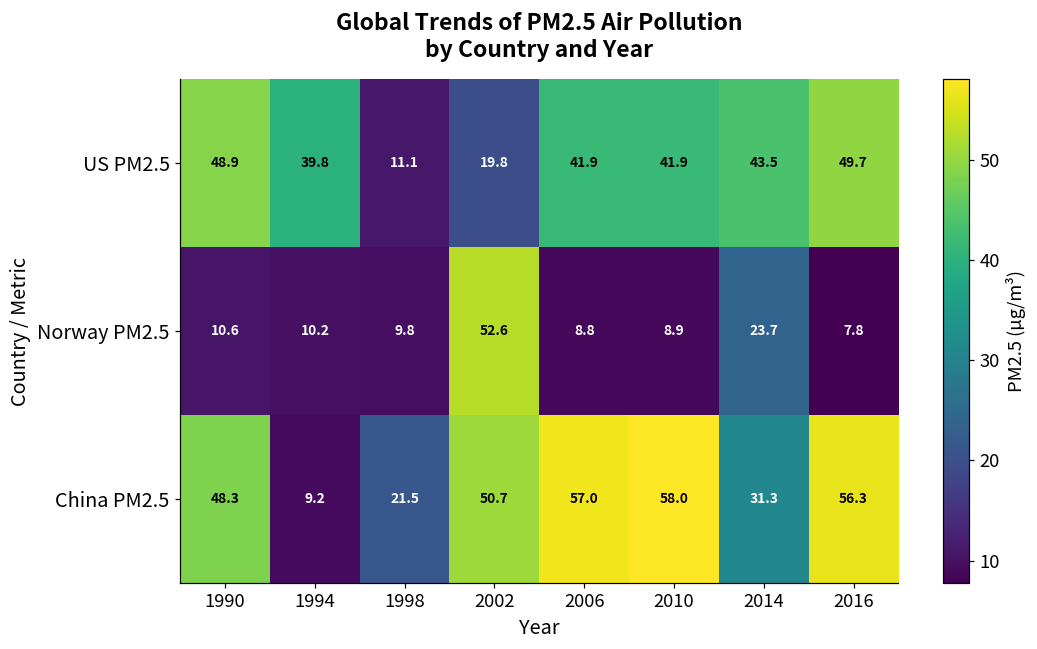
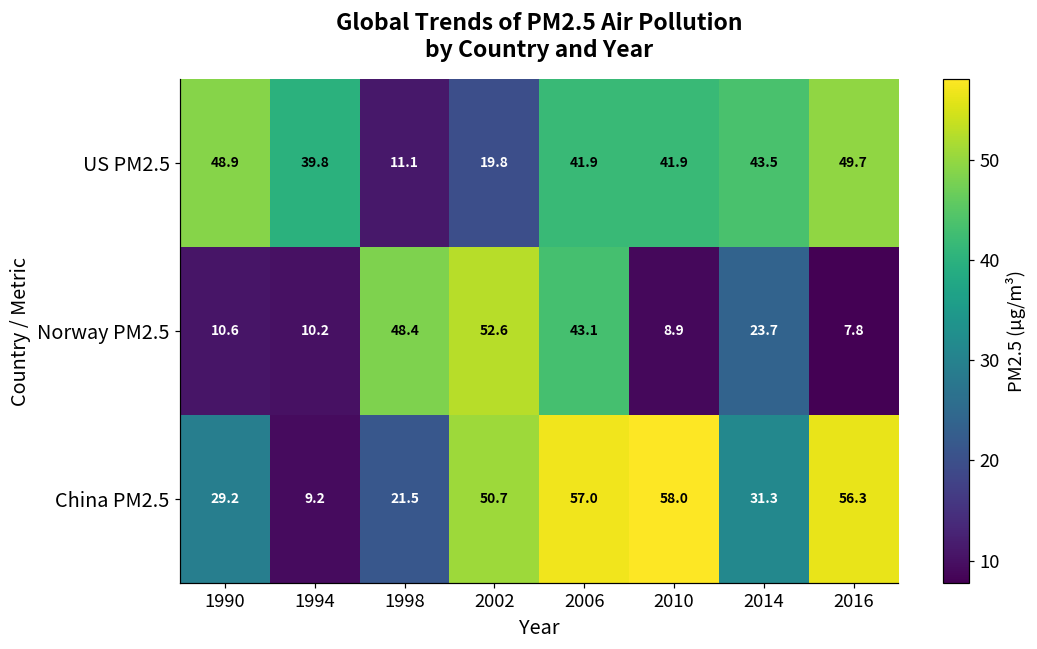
  {
    "US PM2.5": {
      "1990": 48.9,
      "1994": 39.8,
      "1998": 11.1,
      "2002": 19.8,
      "2006": 41.9,
      "2010": 41.9,
      "2014": 43.5,
      "2016": 49.7
    },
    "Norway PM2.5": {
      "1990": 10.6,
      "1994": 10.2,
-     "1998": 9.8,
+     "1998": 48.4,
      "2002": 52.6,
-     "2006": 8.8,
+     "2006": 43.1,
      "2010": 8.9,
      "2014": 23.7,
      "2016": 7.8
    },
    "China PM2.5": {
-     "1990": 48.3,
+     "1990": 29.2,
      "1994": 9.2,
      "1998": 21.5,
      "2002": 50.7,
      "2006": 57.0,
      "2010": 58.0,
      "2014": 31.3,
      "2016": 56.3
    }
  }
